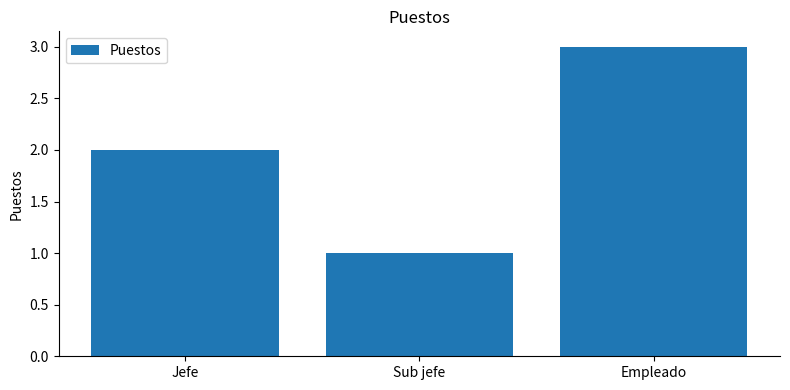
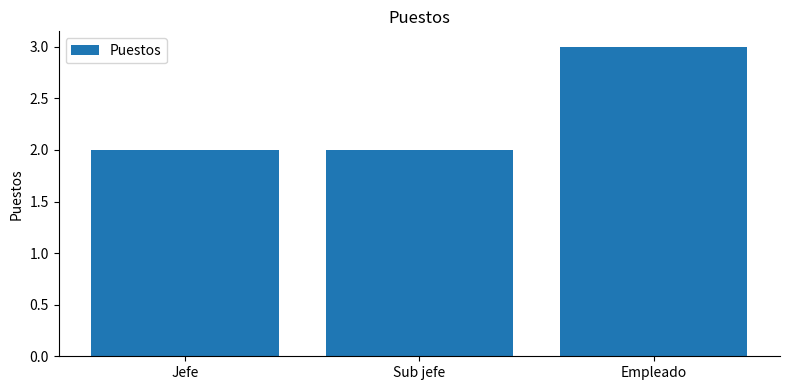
  {
    "Jefe": 2,
-   "Sub jefe": 1,
+   "Sub jefe": 2,
    "Empleado": 3
  }
